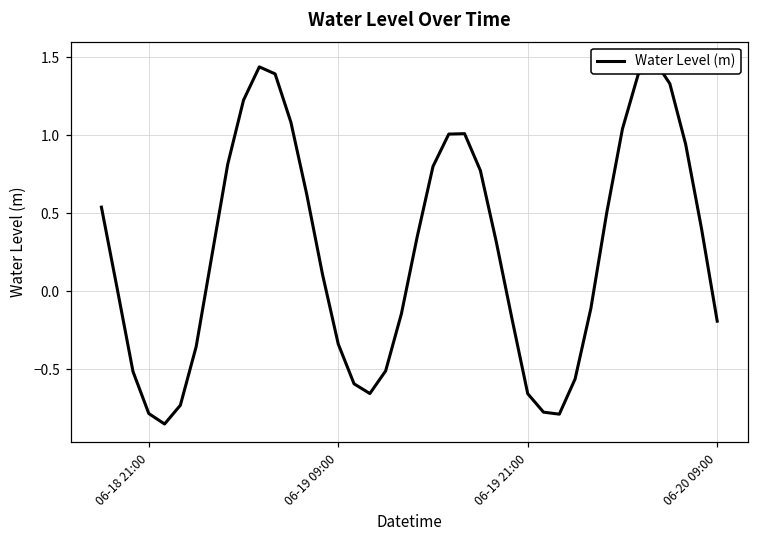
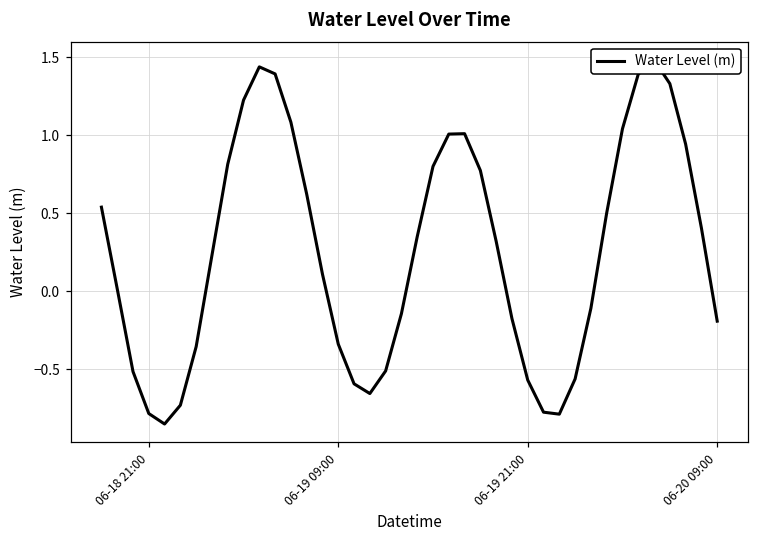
  {
    "06-18 21:00": -0.78,
    "06-19 09:00": -0.34,
-   "06-19 21:00": -0.66,
+   "06-19 21:00": -0.57,
    "06-20 09:00": -0.19
  }
